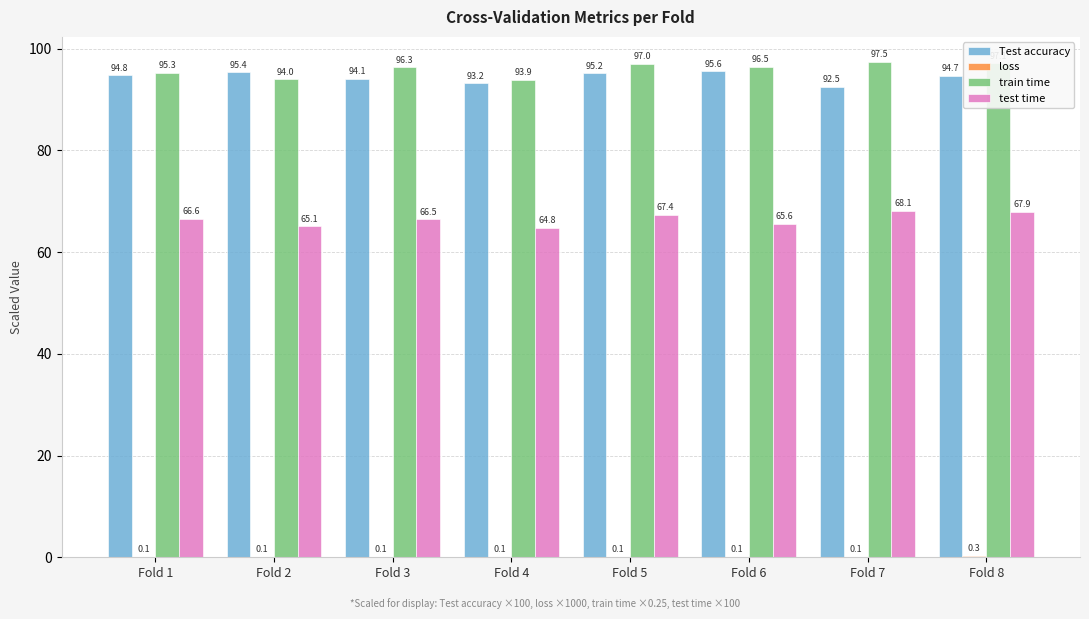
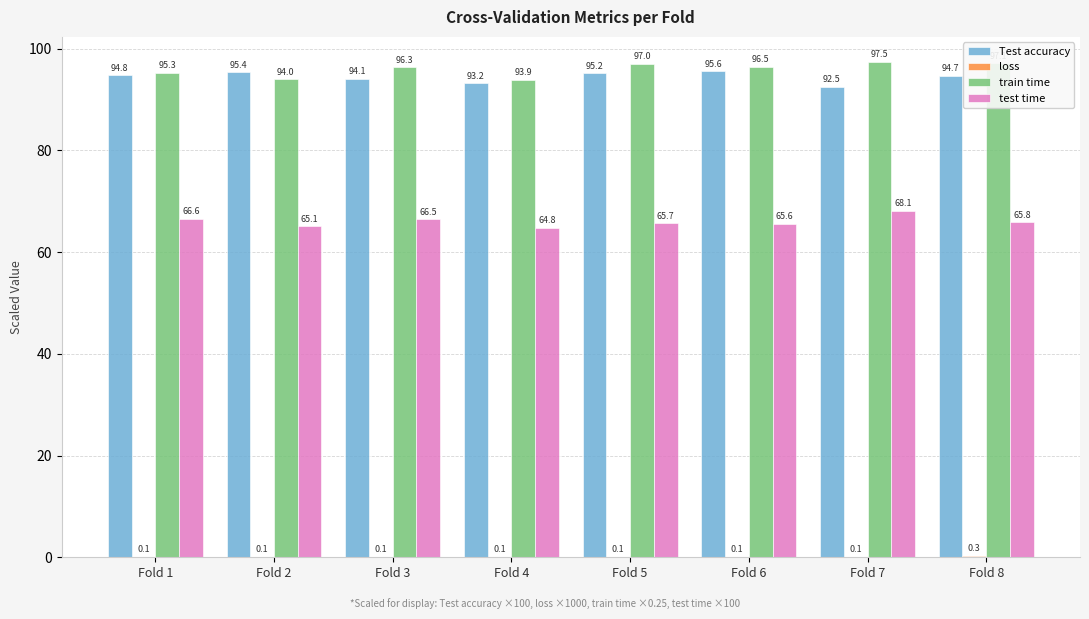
  {
    "Test accuracy": {
      "Fold 1": 94.8,
      "Fold 2": 95.4,
      "Fold 3": 94.1,
      "Fold 4": 93.2,
      "Fold 5": 95.2,
      "Fold 6": 95.6,
      "Fold 7": 92.5,
      "Fold 8": 94.7
    },
    "loss": {
      "Fold 1": 0.1,
      "Fold 2": 0.1,
      "Fold 3": 0.1,
      "Fold 4": 0.1,
      "Fold 5": 0.1,
      "Fold 6": 0.1,
      "Fold 7": 0.1,
      "Fold 8": 0.3
    },
    "train time": {
      "Fold 1": 95.3,
      "Fold 2": 94.0,
      "Fold 3": 96.3,
      "Fold 4": 93.9,
      "Fold 5": 97.0,
      "Fold 6": 96.5,
      "Fold 7": 97.5
    },
    "test time": {
      "Fold 1": 66.6,
      "Fold 2": 65.1,
      "Fold 3": 66.5,
      "Fold 4": 64.8,
-     "Fold 5": 67.4,
+     "Fold 5": 65.7,
      "Fold 6": 65.6,
      "Fold 7": 68.1,
-     "Fold 8": 67.9
+     "Fold 8": 65.8
    }
  }
